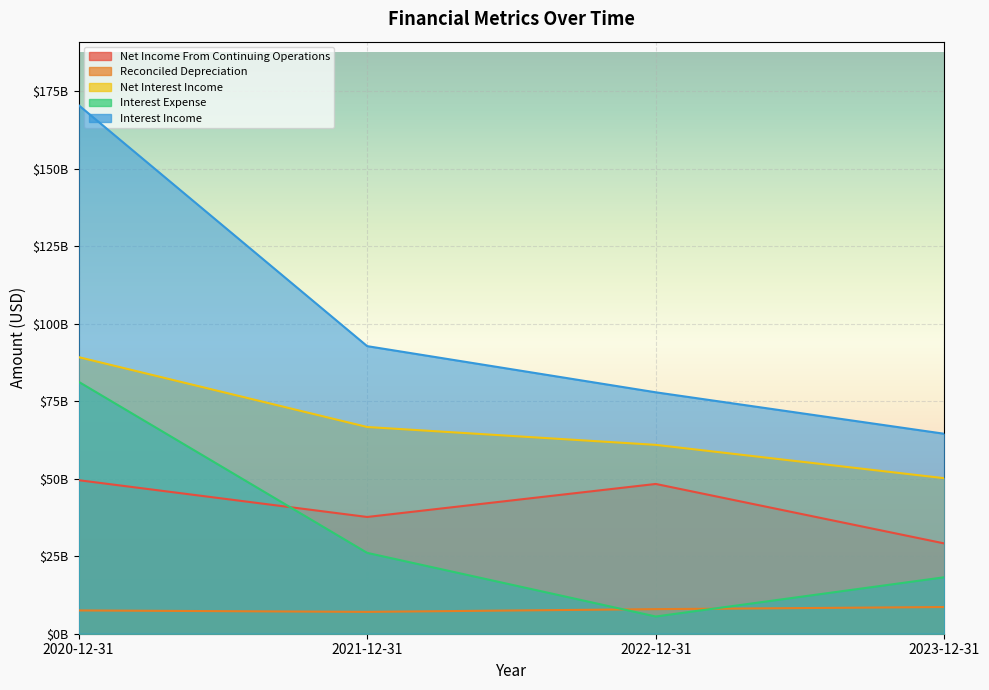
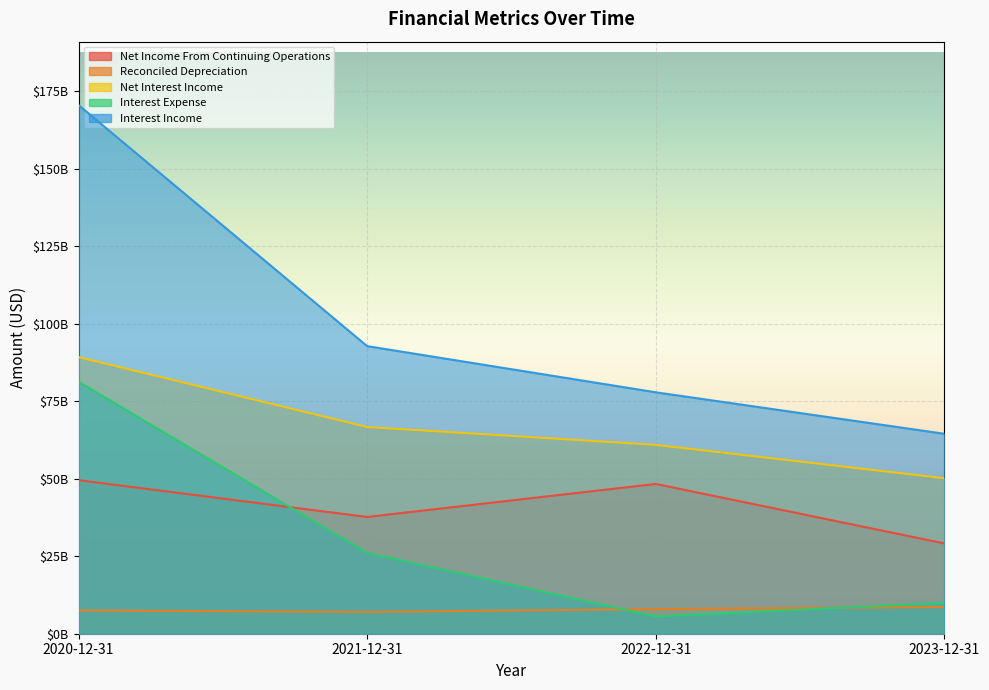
  {
    "Net Interest Income": {
      "2020-12-31": "$89000000000",
      "2021-12-31": "$67000000000",
      "2022-12-31": "$61000000000",
      "2023-12-31": "$50000000000"
    },
    "Interest Expense": {
      "2020-12-31": "$81000000000",
      "2021-12-31": "$26000000000",
      "2022-12-31": "$6000000000",
-     "2023-12-31": "$18000000000"
+     "2023-12-31": "$10000000000"
    },
    "Interest Income": {
      "2020-12-31": "$171000000000",
      "2021-12-31": "$93000000000",
      "2022-12-31": "$78000000000",
      "2023-12-31": "$65000000000"
    }
  }
